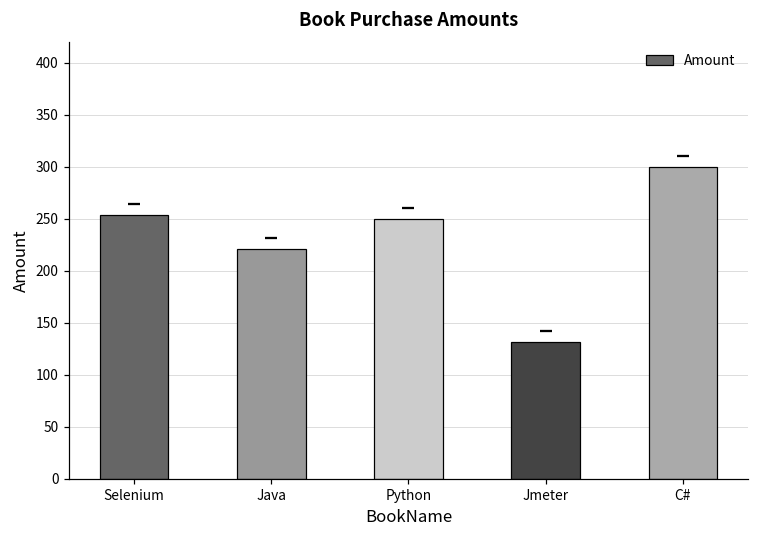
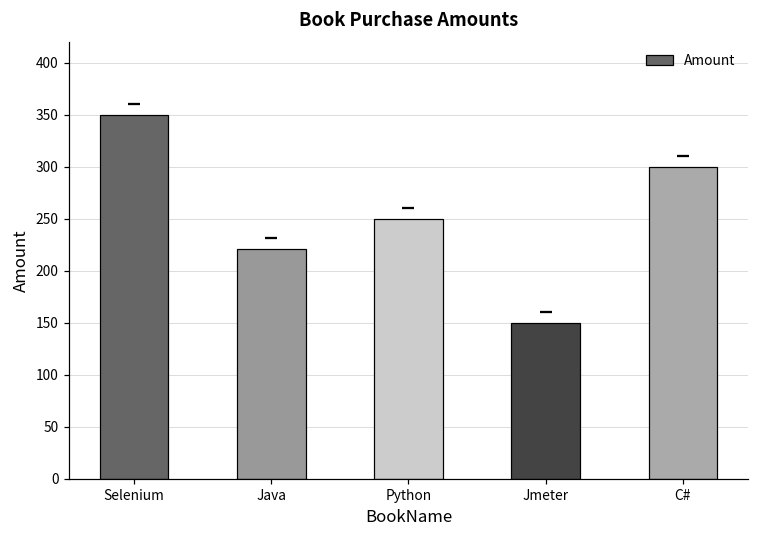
  {
    "Amount": {
-     "Selenium": 250,
+     "Selenium": 350,
      "Java": 220,
      "Python": 250,
-     "Jmeter": 130,
+     "Jmeter": 150,
      "C#": 300
    }
  }
